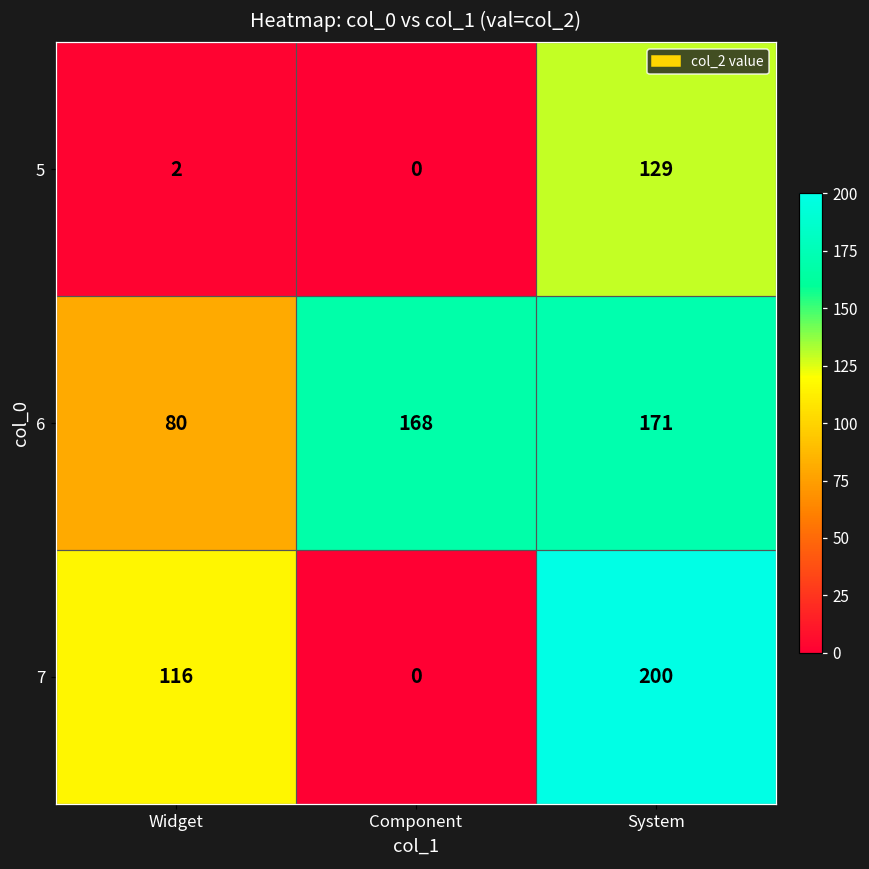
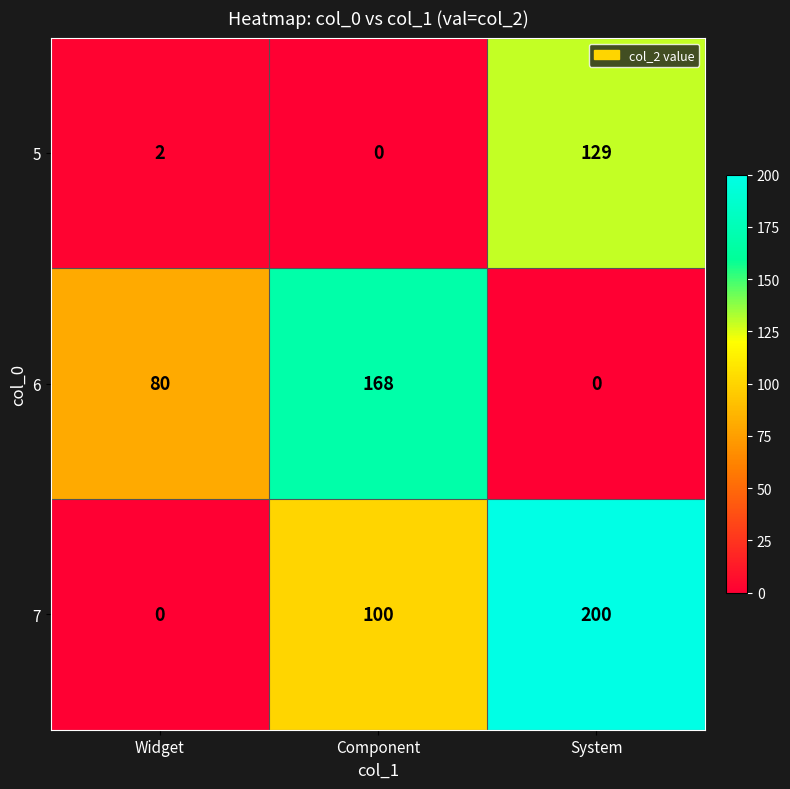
  {
    "5": {
      "Widget": 2,
      "Component": 0,
      "System": 129
    },
    "6": {
      "Widget": 80,
      "Component": 168,
-     "System": 171
+     "System": 0
    },
    "7": {
-     "Widget": 116,
-     "Component": 0,
+     "Widget": 0,
+     "Component": 100,
      "System": 200
    }
  }
